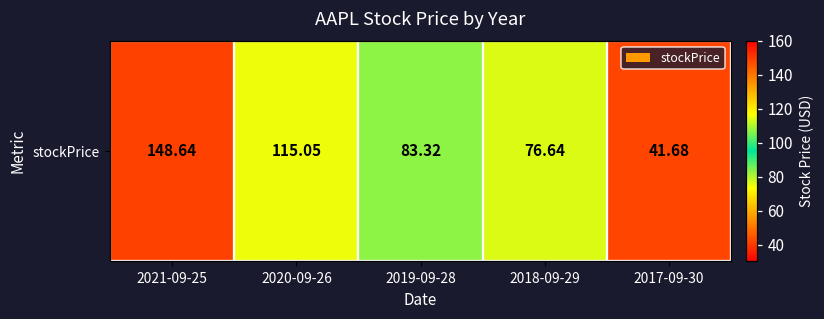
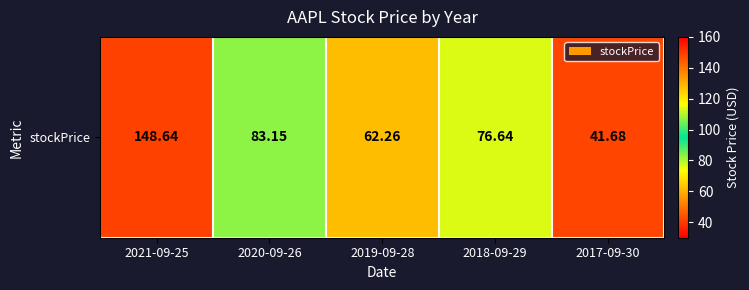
  {
    "stockPrice": {
      "2021-09-25": 148.64,
-     "2020-09-26": 115.05,
-     "2019-09-28": 83.32,
+     "2020-09-26": 83.15,
+     "2019-09-28": 62.26,
      "2018-09-29": 76.64,
      "2017-09-30": 41.68
    }
  }
